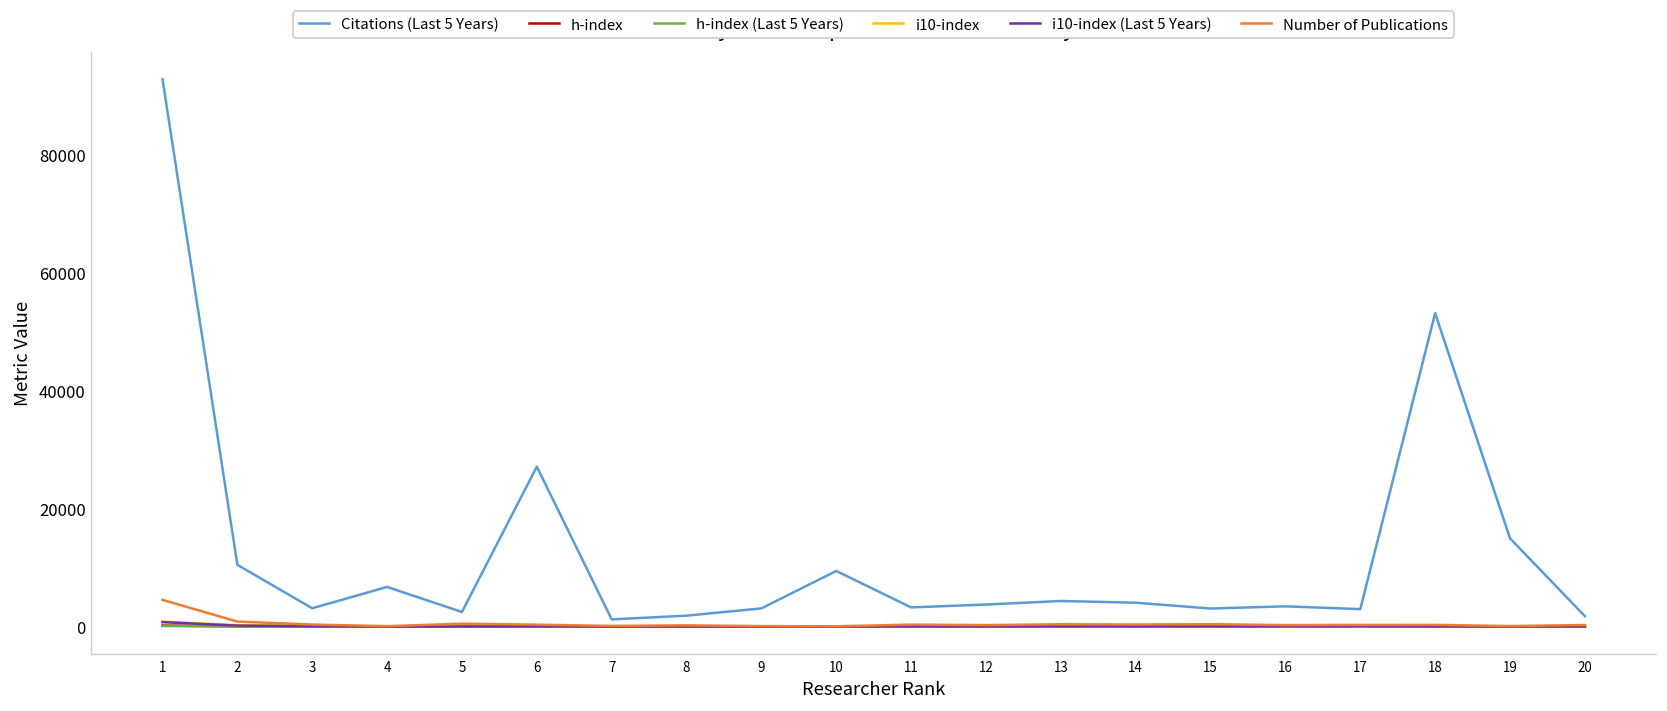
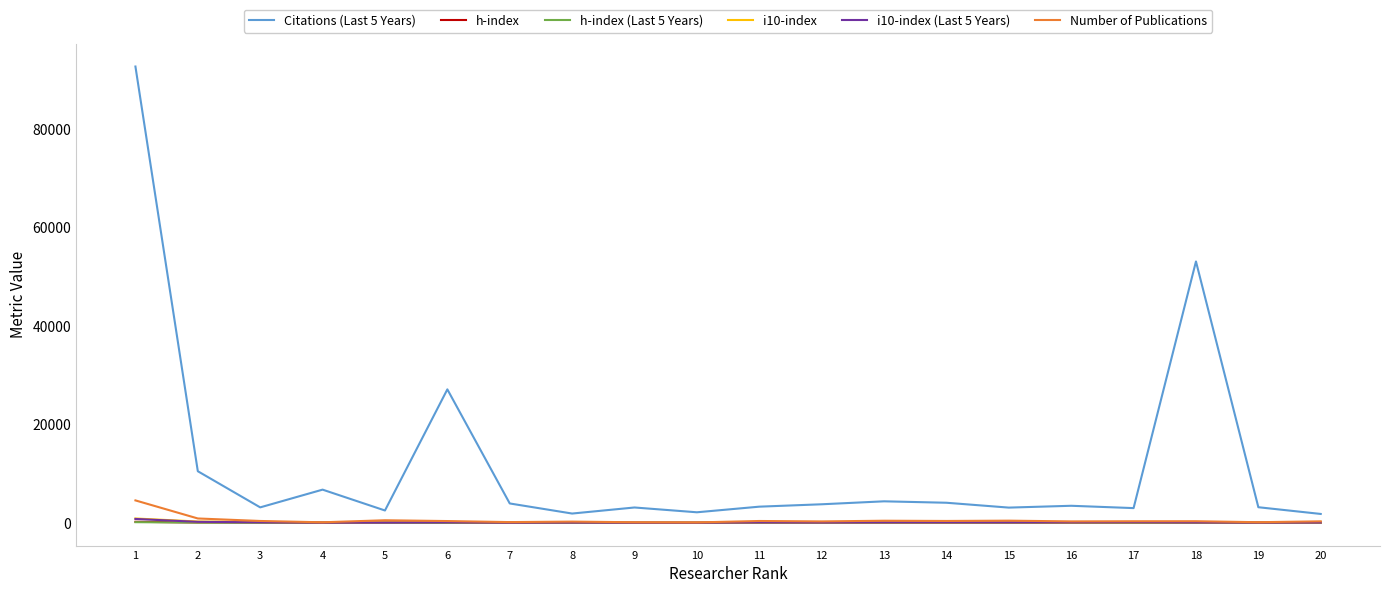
  {
    "Citations (Last 5 Years)": {
      "1": 93000,
      "2": 10000,
      "3": 3000,
      "4": 7000,
      "5": 3000,
      "6": 27000,
-     "7": 1000,
+     "7": 4000,
      "8": 2000,
      "9": 3000,
-     "10": 9000,
+     "10": 2000,
      "11": 3000,
      "12": 4000,
      "13": 4000,
      "14": 4000,
      "15": 3000,
      "16": 3000,
      "17": 3000,
      "18": 53000,
-     "19": 15000,
+     "19": 3000,
      "20": 2000
    },
    "h-index (Last 5 Years)": {
      "1": 0
    },
    "Number of Publications": {
      "1": 5000,
      "2": 1000
    }
  }
